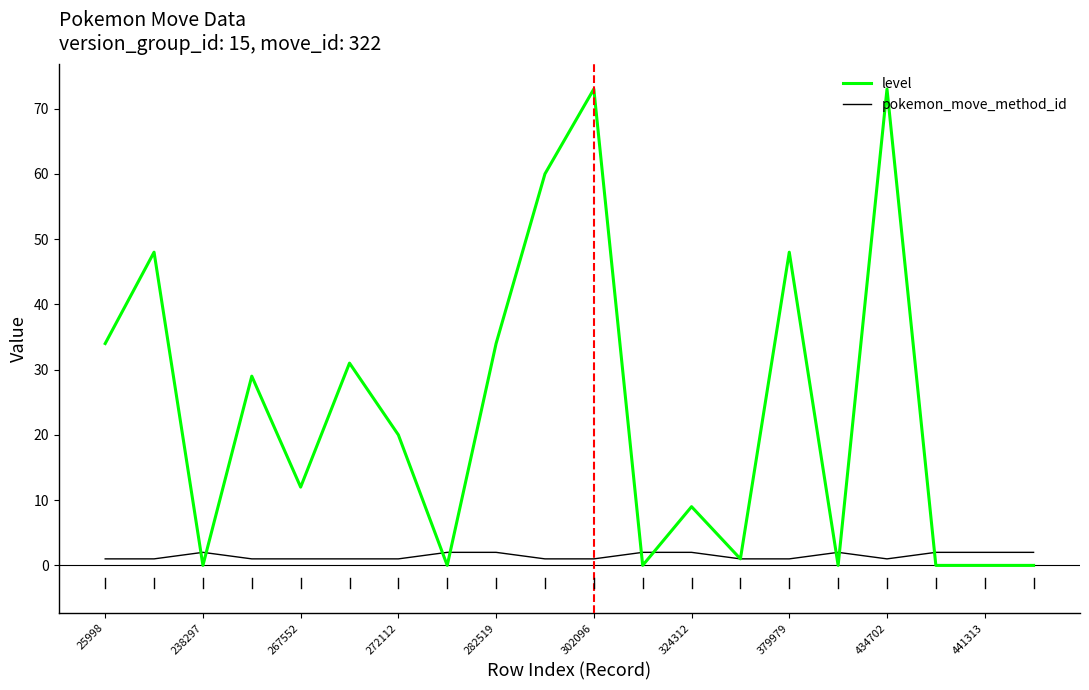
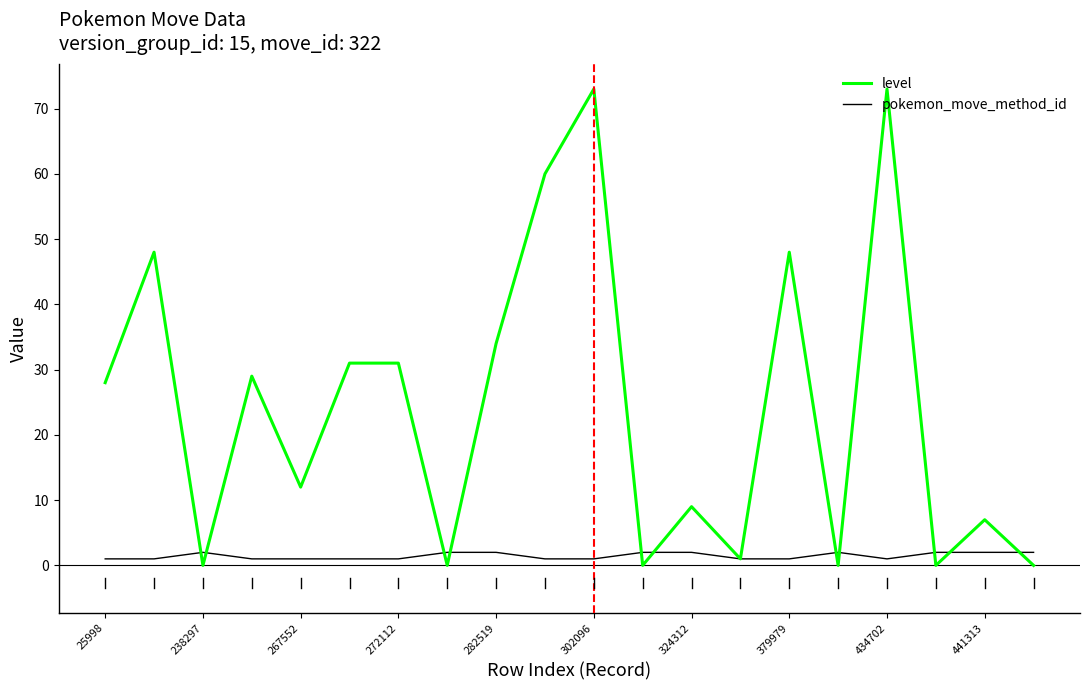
  {
    "level": {
-     "25998": 34,
+     "25998": 28,
      "238297": 0,
      "267552": 12,
-     "272112": 20,
+     "272112": 31,
      "282519": 34,
      "302096": 73,
      "324312": 9,
      "379979": 48,
      "434702": 73,
-     "441313": 0
+     "441313": 7
    }
  }
